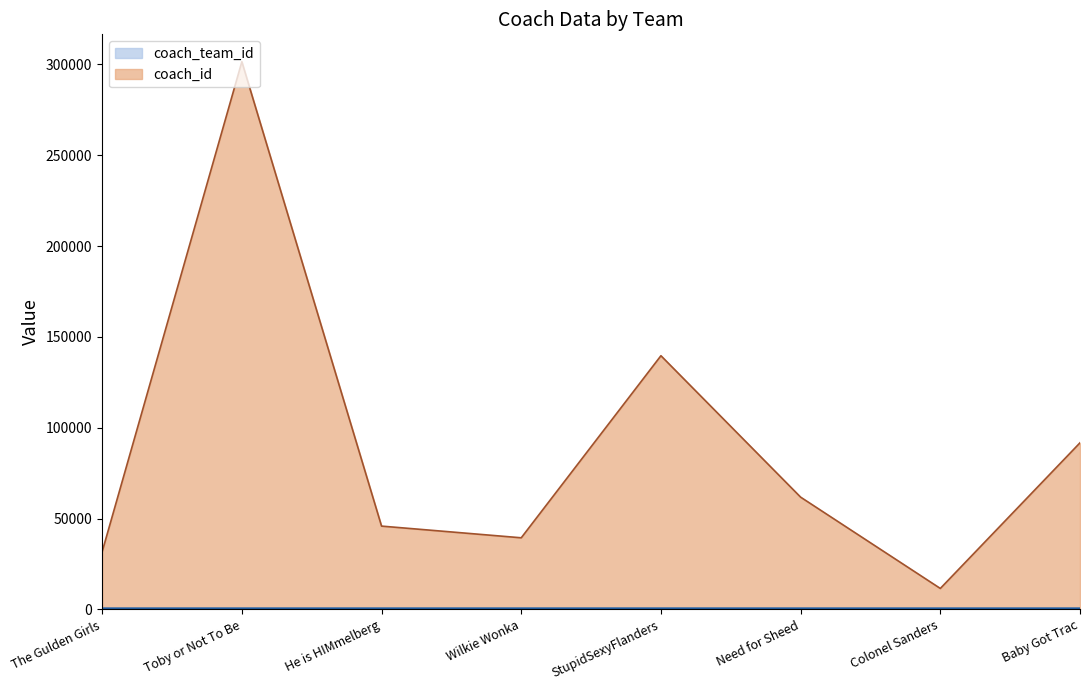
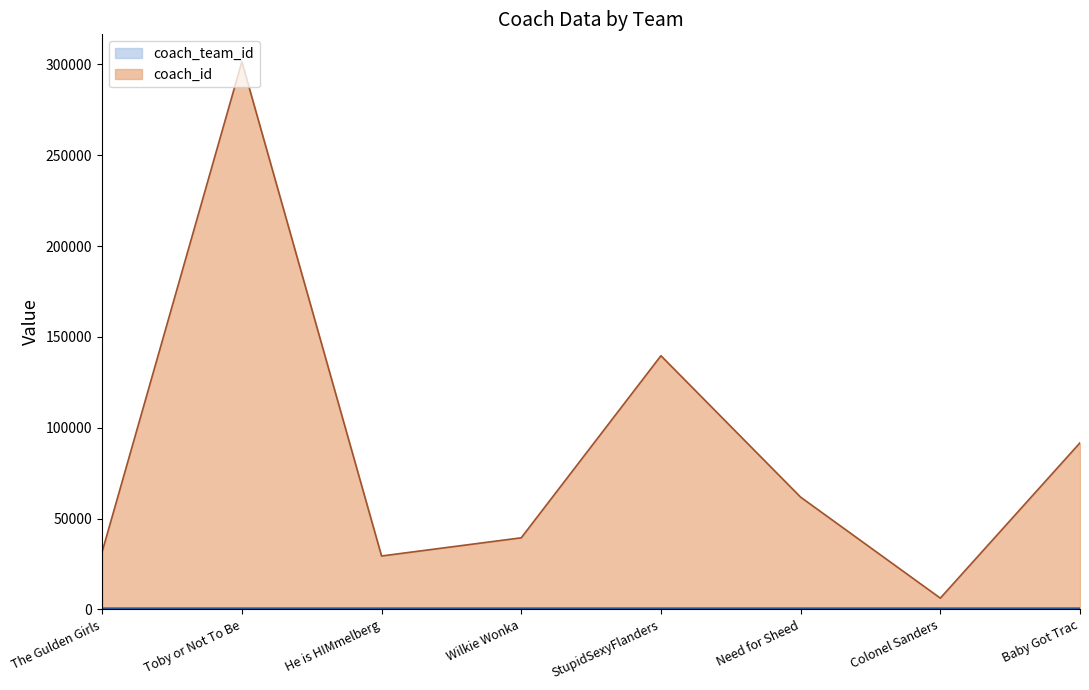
  {
    "coach_team_id": {
      "The Gulden Girls": 1000,
      "Toby or Not To Be": 1000,
      "He is HIMmelberg": 1000,
      "Wilkie Wonka": 1000,
      "StupidSexyFlanders": 1000,
      "Need for Sheed": 1000,
      "Colonel Sanders": 1000,
      "Baby Got Trac": 1000
    },
    "coach_id": {
      "The Gulden Girls": 31000,
-     "He is HIMmelberg": 45000,
+     "He is HIMmelberg": 29000,
      "Wilkie Wonka": 39000,
      "StupidSexyFlanders": 139000,
      "Need for Sheed": 61000,
-     "Colonel Sanders": 11000,
+     "Colonel Sanders": 6000,
      "Baby Got Trac": 91000
    }
  }
